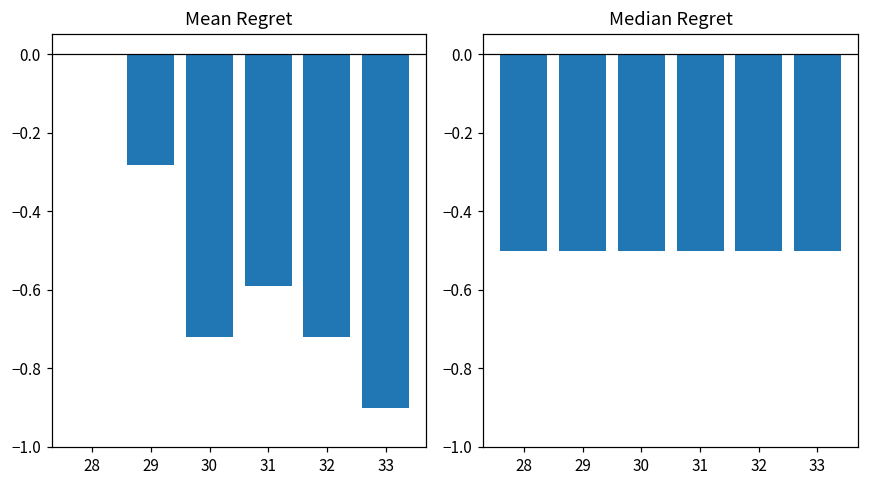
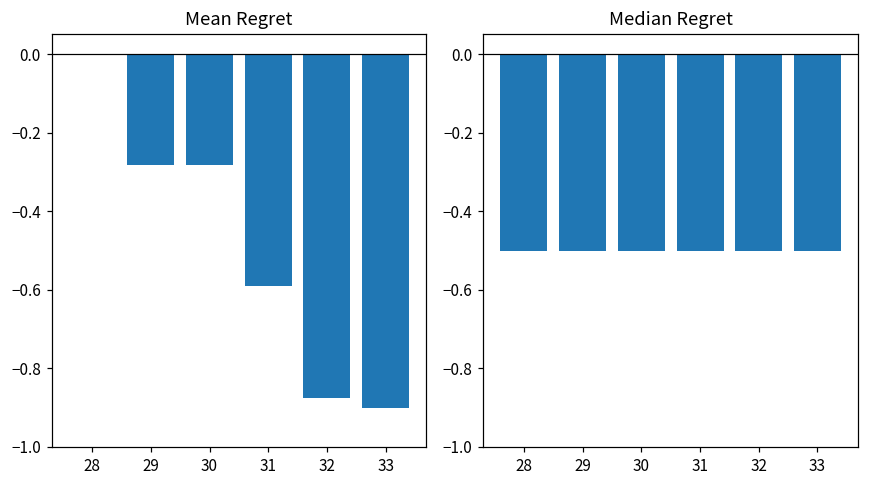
  {
    "Mean Regret": {
      "28": 0.00,
      "29": -0.28,
-     "30": -0.72,
+     "30": -0.28,
      "31": -0.59,
-     "32": -0.72,
+     "32": -0.87,
      "33": -0.90
    },
    "Median Regret": {
      "28": -0.50,
      "29": -0.50,
      "30": -0.50,
      "31": -0.50,
      "32": -0.50,
      "33": -0.50
    }
  }
